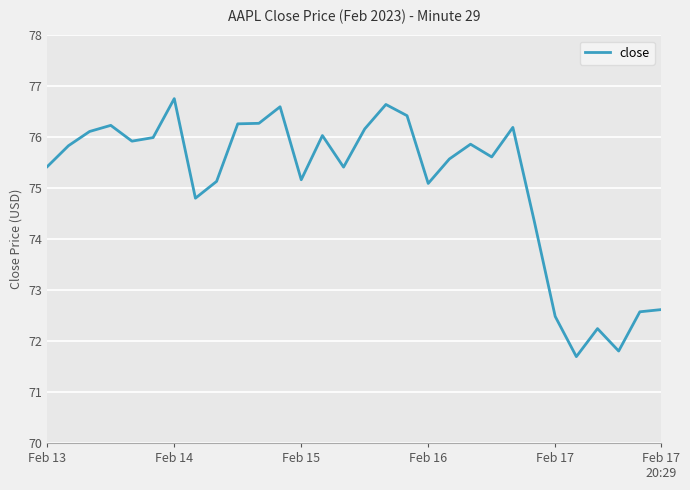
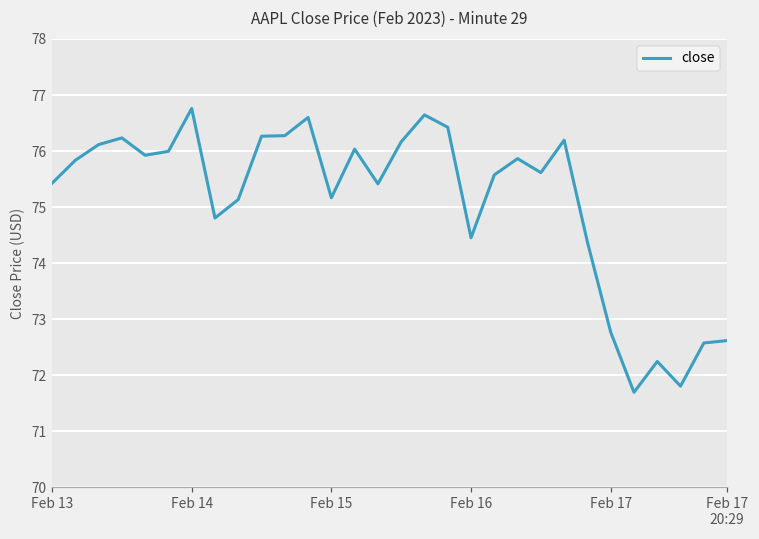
  {
    "Feb 13": 75.4,
    "Feb 14": 76.8,
    "Feb 15": 75.2,
-   "Feb 16": 75.1,
-   "Feb 17": 72.5,
+   "Feb 16": 74.5,
+   "Feb 17": 72.8,
    "Feb 17 20:29": 72.6
  }
